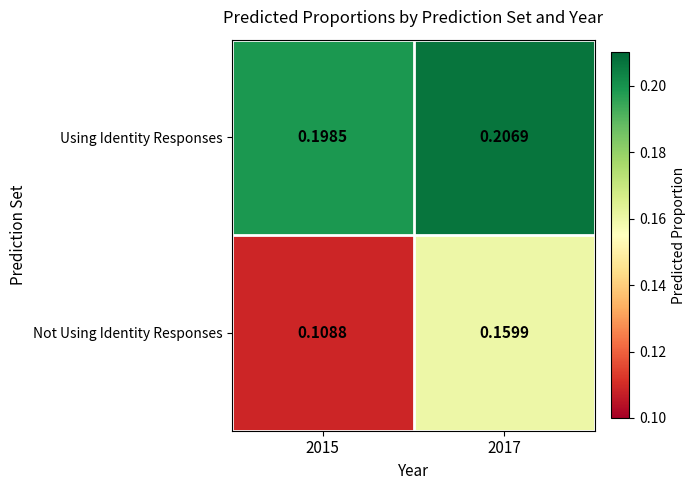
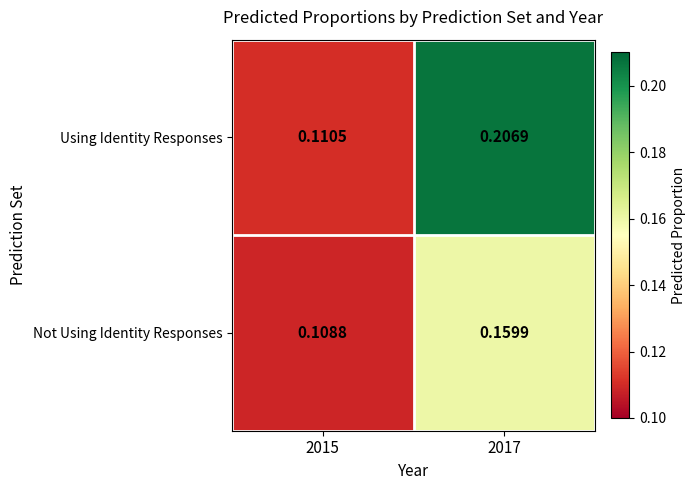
  {
    "Using Identity Responses": {
-     "2015": 0.1985,
+     "2015": 0.1105,
      "2017": 0.2069
    },
    "Not Using Identity Responses": {
      "2015": 0.1088,
      "2017": 0.1599
    }
  }
